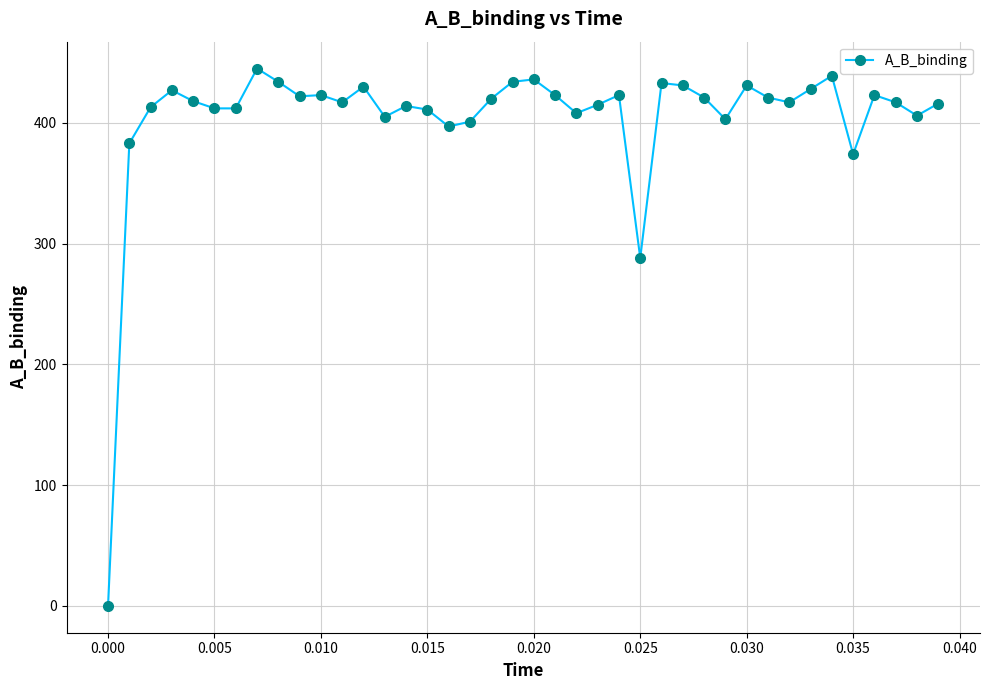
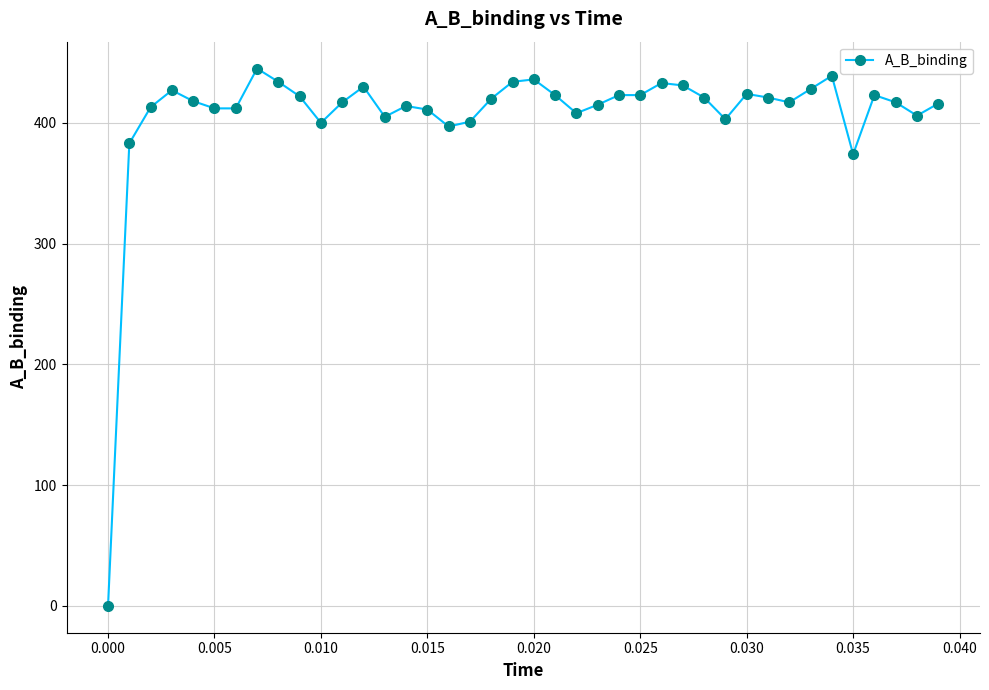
  {
    "0.000": 0,
    "0.005": 412,
-   "0.010": 423,
+   "0.010": 400,
    "0.015": 411,
    "0.020": 436,
-   "0.025": 288,
-   "0.030": 431,
+   "0.025": 423,
+   "0.030": 424,
    "0.035": 374
  }
